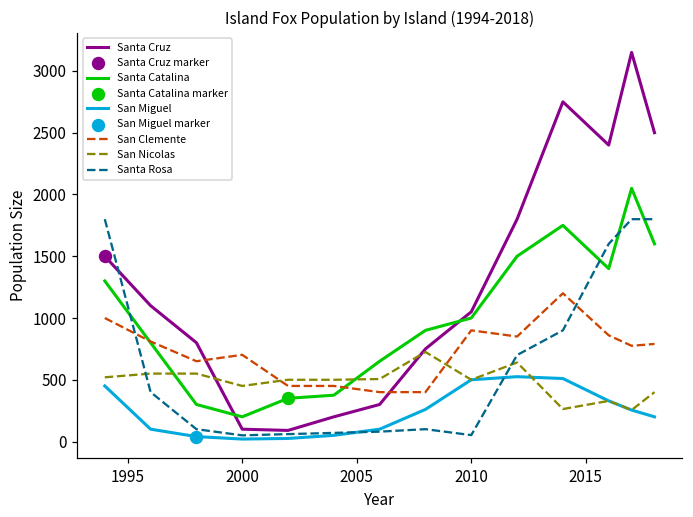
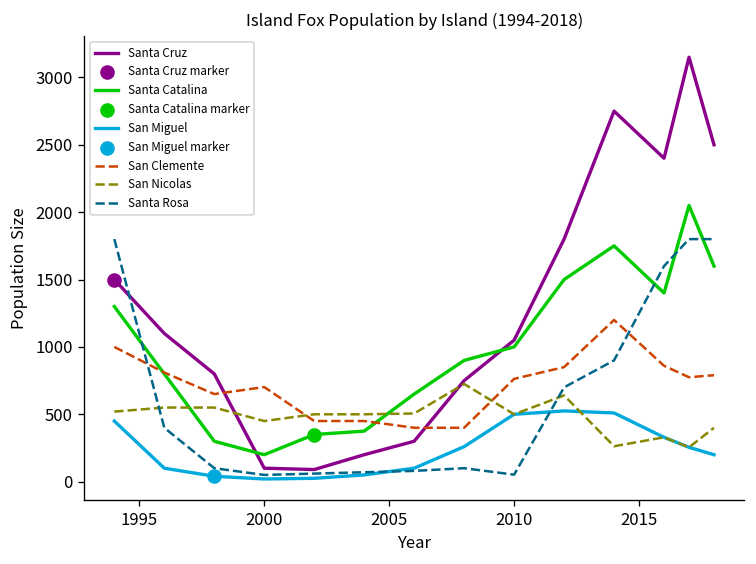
  {
    "San Clemente": {
      "2000": 700,
-     "2010": 900
+     "2010": 760
    },
    "San Nicolas": {
      "2000": 450
    },
    "Santa Rosa": {
      "2000": 50,
      "2010": 50
    }
  }
